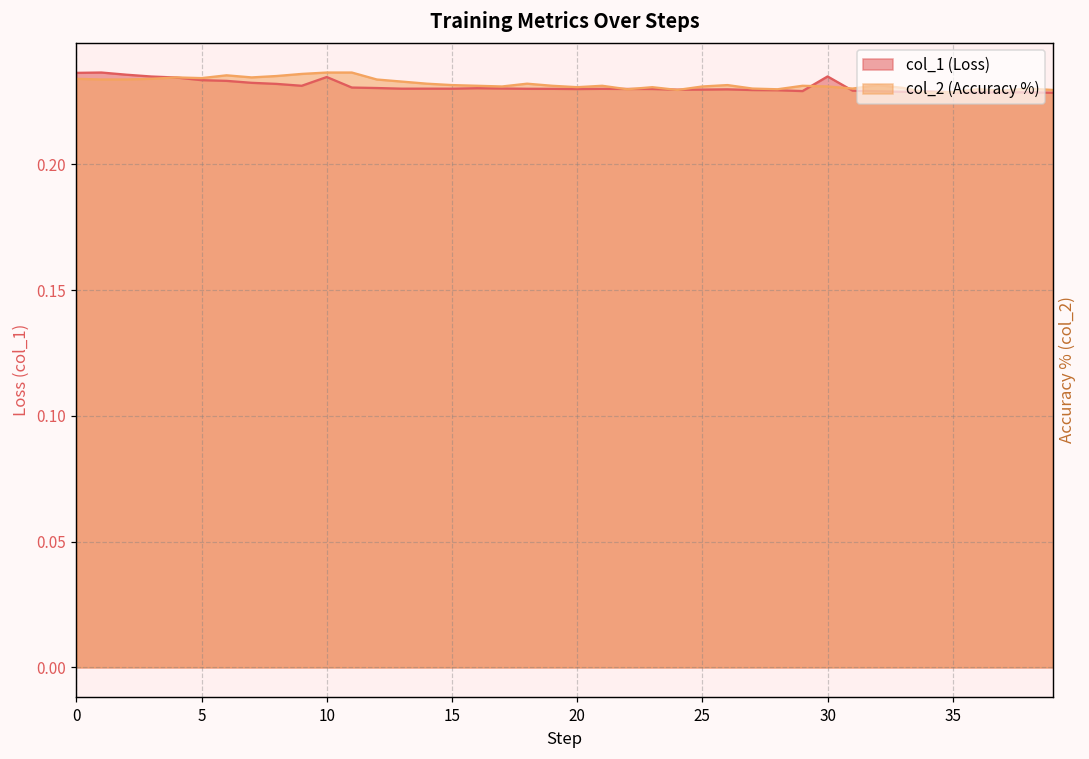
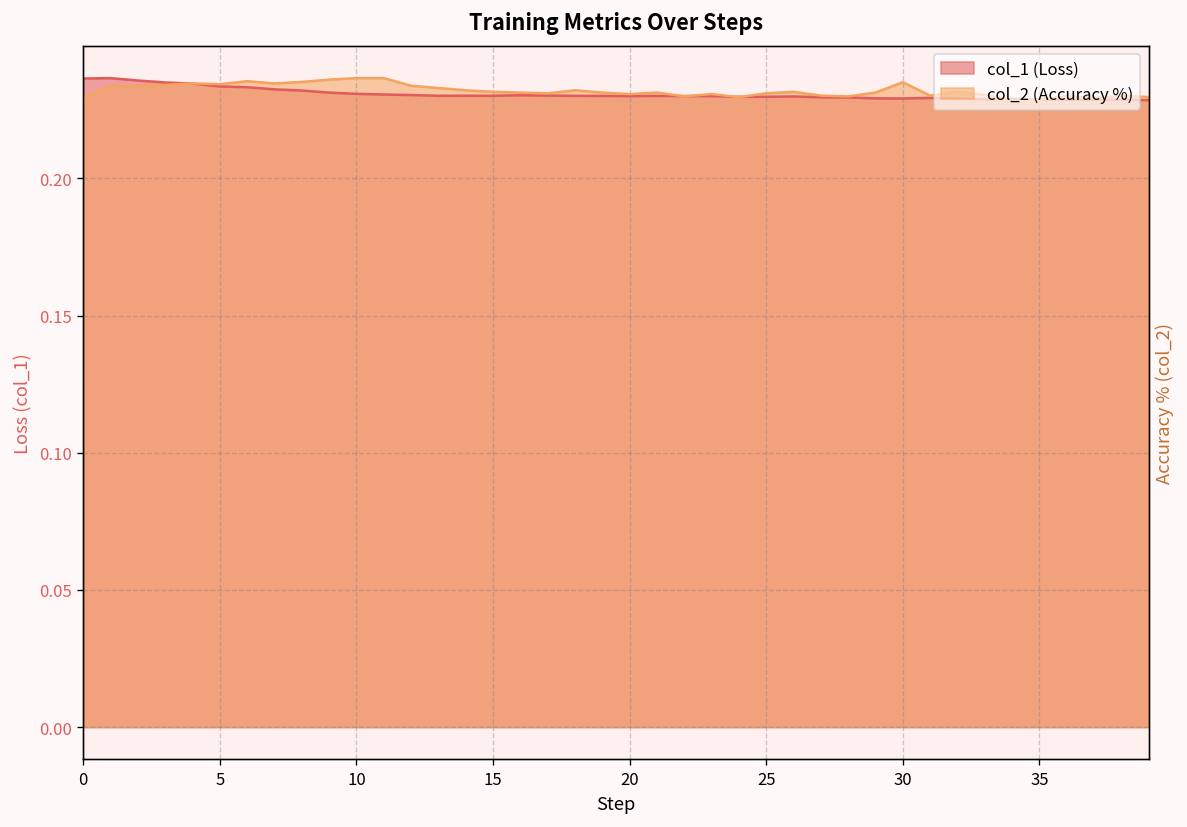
  {
    "col_1 (Loss)": {
      "0": 0.236,
-     "10": 0.235,
+     "10": 0.231,
      "15": 0.230,
      "25": 0.230,
-     "30": 0.235
+     "30": 0.229
    },
    "col_2 (Accuracy %)": {
-     "0": 0.234,
+     "0": 0.229,
      "10": 0.237,
      "15": 0.232,
      "25": 0.231,
-     "30": 0.231
+     "30": 0.235
    }
  }
